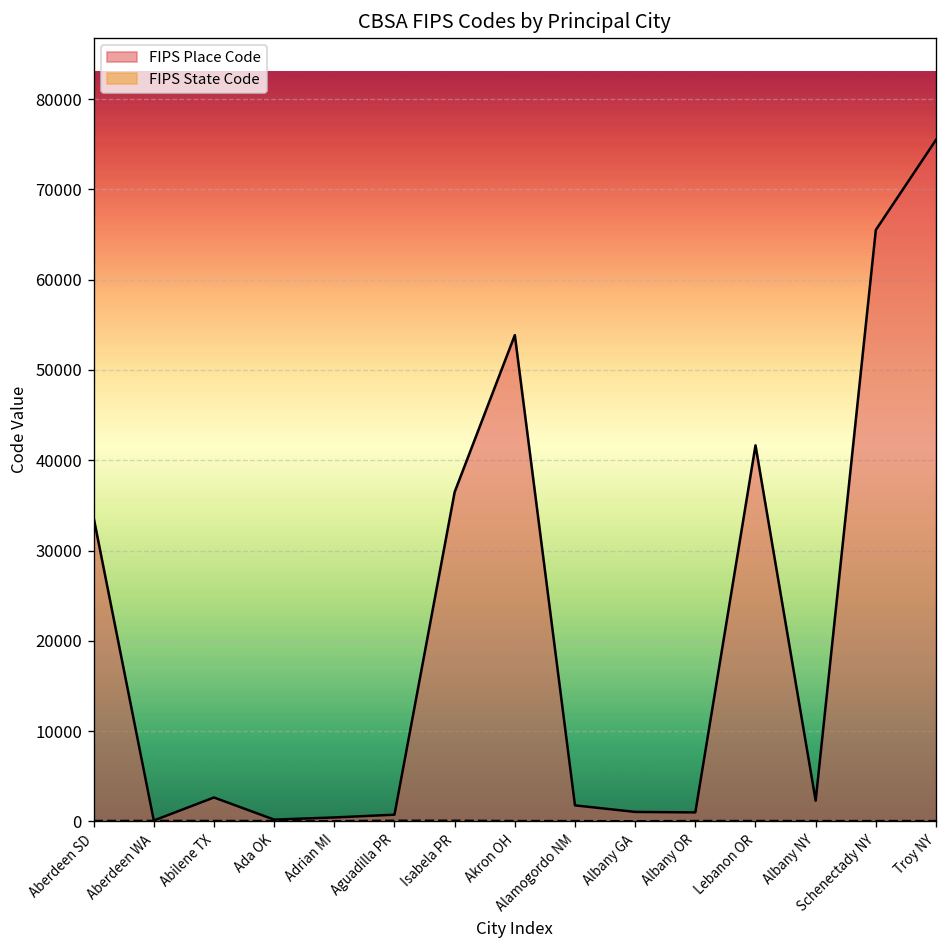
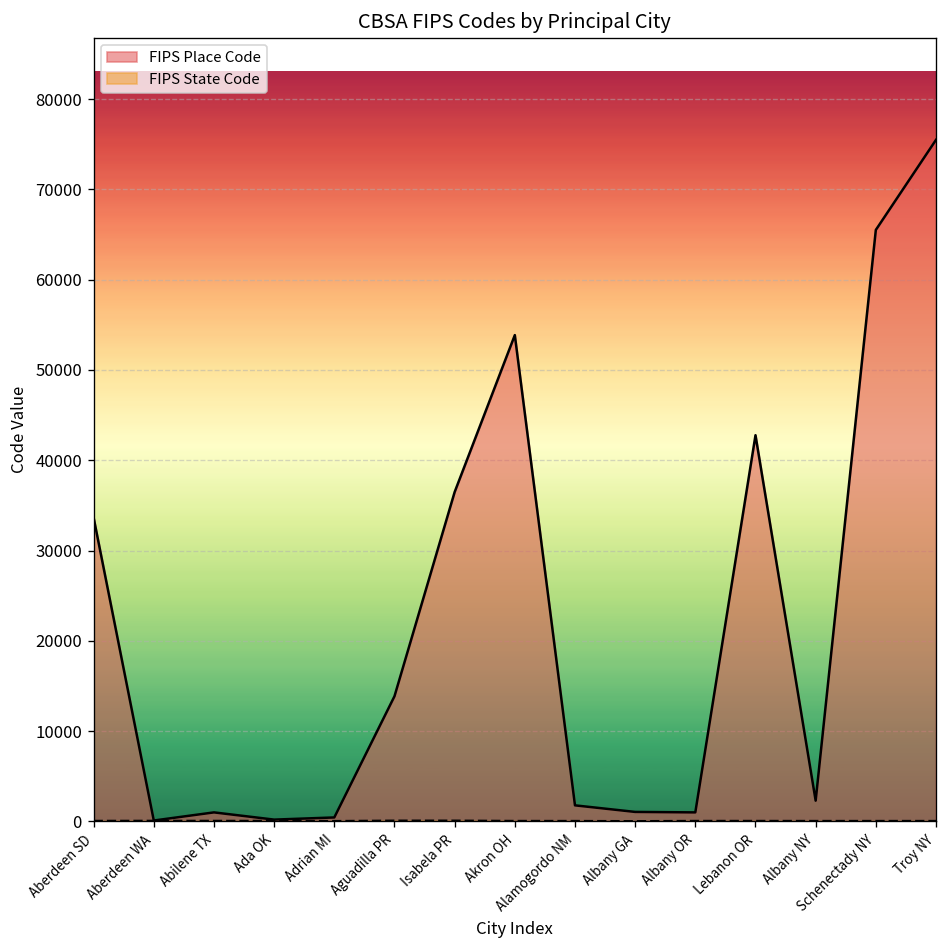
  {
    "FIPS Place Code": {
      "Aberdeen SD": 34000,
-     "Abilene TX": 3000,
+     "Abilene TX": 1000,
      "Adrian MI": 0,
-     "Aguadilla PR": 1000,
+     "Aguadilla PR": 14000,
      "Isabela PR": 36000,
      "Akron OH": 54000,
      "Alamogordo NM": 2000,
      "Albany GA": 1000,
      "Albany OR": 1000,
-     "Lebanon OR": 42000,
+     "Lebanon OR": 43000,
      "Albany NY": 2000,
      "Schenectady NY": 66000,
      "Troy NY": 75000
    },
    "FIPS State Code": {
      "Aberdeen SD": 0,
      "Abilene TX": 0,
      "Adrian MI": 0,
      "Aguadilla PR": 0,
      "Isabela PR": 0,
      "Akron OH": 0,
      "Alamogordo NM": 0,
      "Albany GA": 0,
      "Albany OR": 0,
      "Lebanon OR": 0,
      "Albany NY": 0,
      "Schenectady NY": 0,
      "Troy NY": 0
    }
  }
